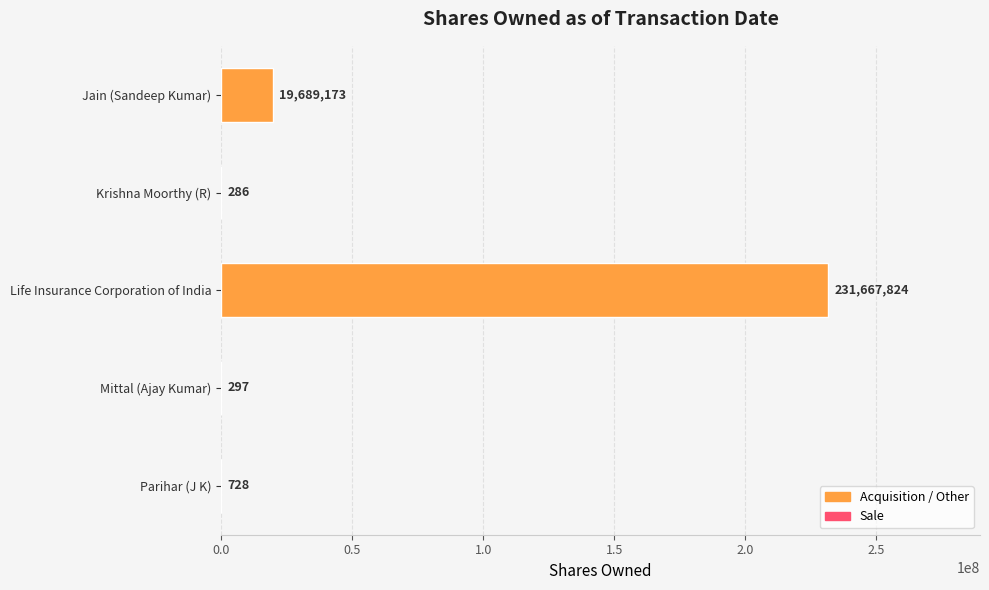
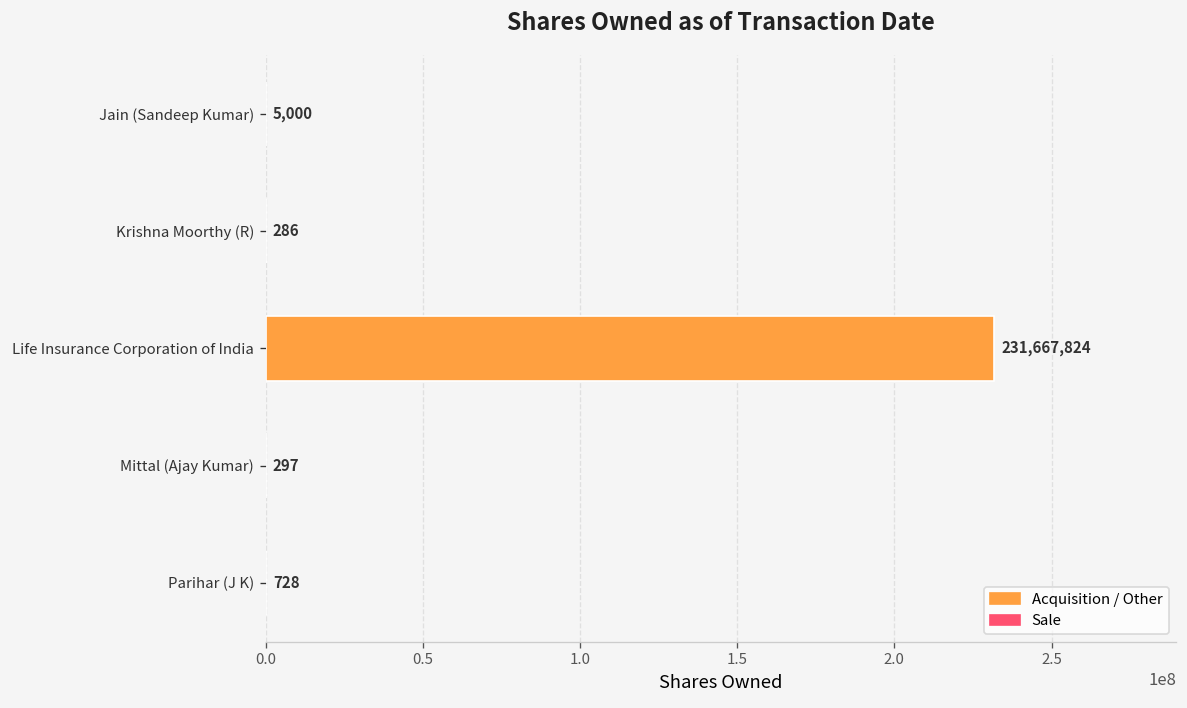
  {
-   "Jain (Sandeep Kumar)": "19,689,173",
+   "Jain (Sandeep Kumar)": "5,000",
    "Krishna Moorthy (R)": "286",
    "Life Insurance Corporation of India": "231,667,824",
    "Mittal (Ajay Kumar)": "297",
    "Parihar (J K)": "728"
  }
